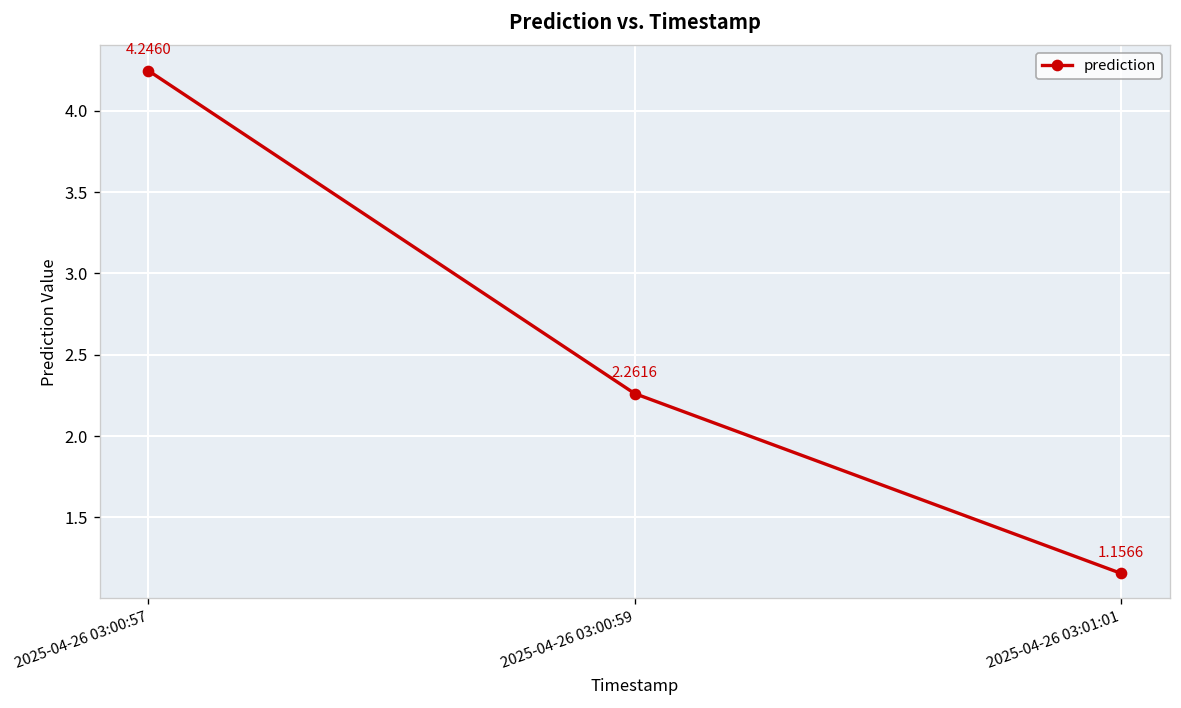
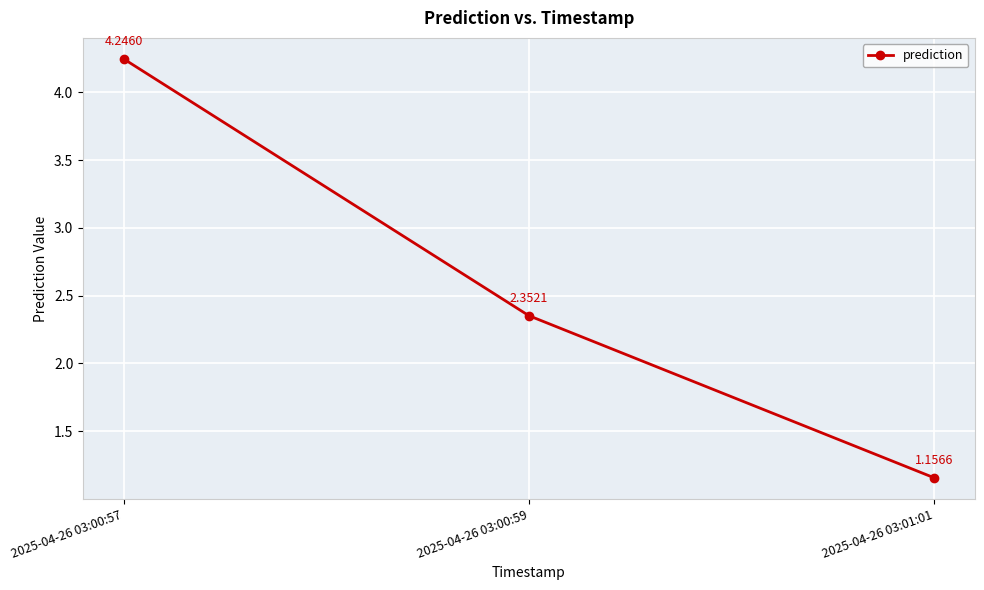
  {
    "2025-04-26 03:00:57": 4.2460,
-   "2025-04-26 03:00:59": 2.2616,
+   "2025-04-26 03:00:59": 2.3521,
    "2025-04-26 03:01:01": 1.1566
  }
